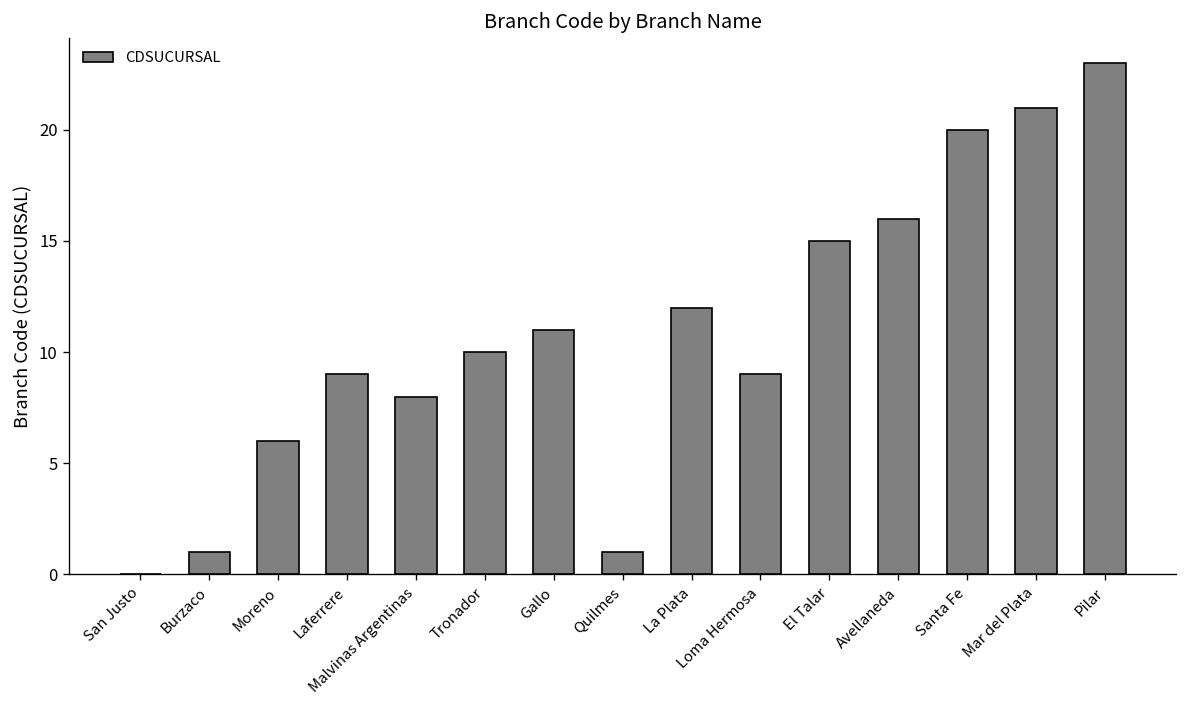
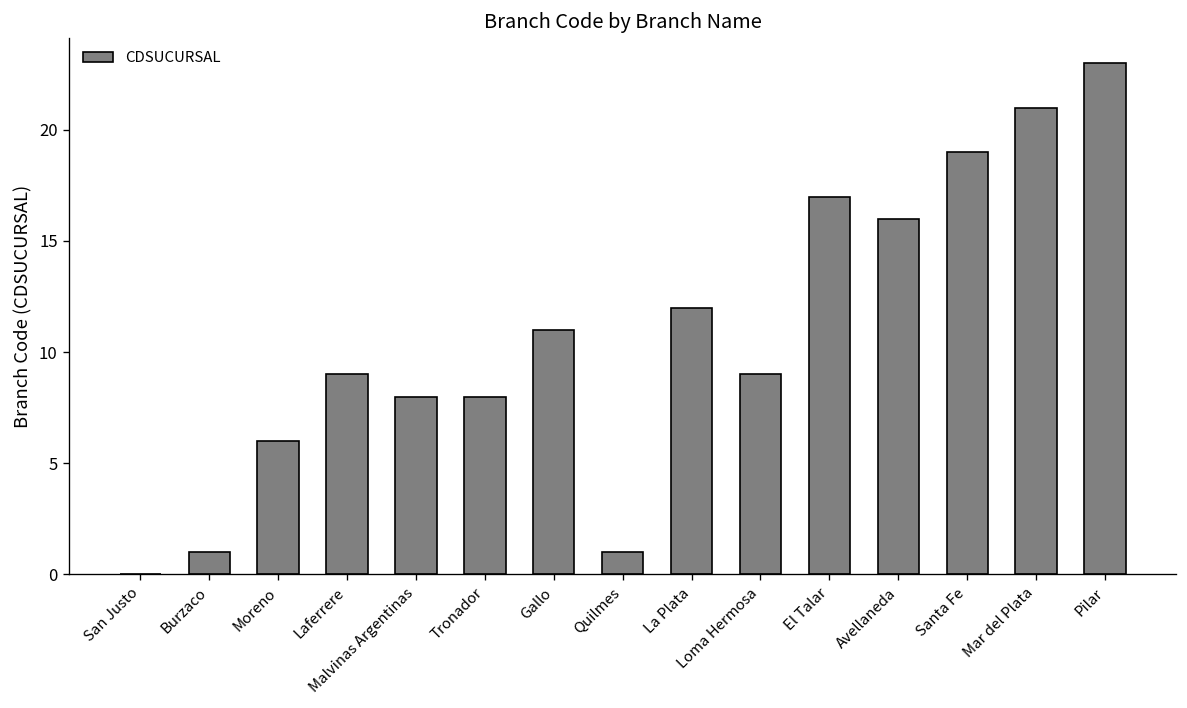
  {
    "San Justo": 0,
    "Burzaco": 1,
    "Moreno": 6,
    "Laferrere": 9,
    "Malvinas Argentinas": 8,
-   "Tronador": 10,
+   "Tronador": 8,
    "Gallo": 11,
    "Quilmes": 1,
    "La Plata": 12,
    "Loma Hermosa": 9,
-   "El Talar": 15,
+   "El Talar": 17,
    "Avellaneda": 16,
-   "Santa Fe": 20,
+   "Santa Fe": 19,
    "Mar del Plata": 21,
    "Pilar": 23
  }
